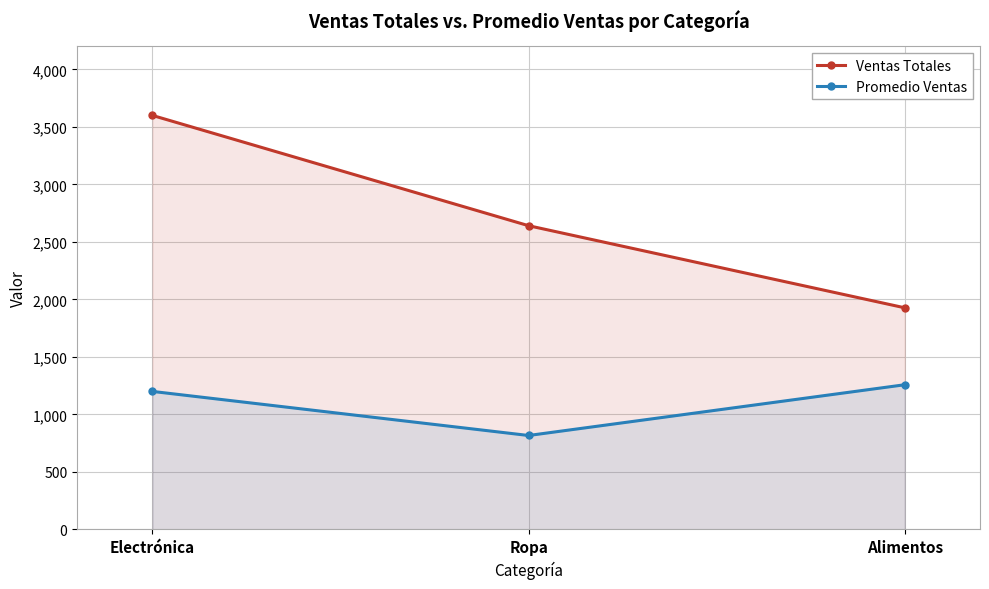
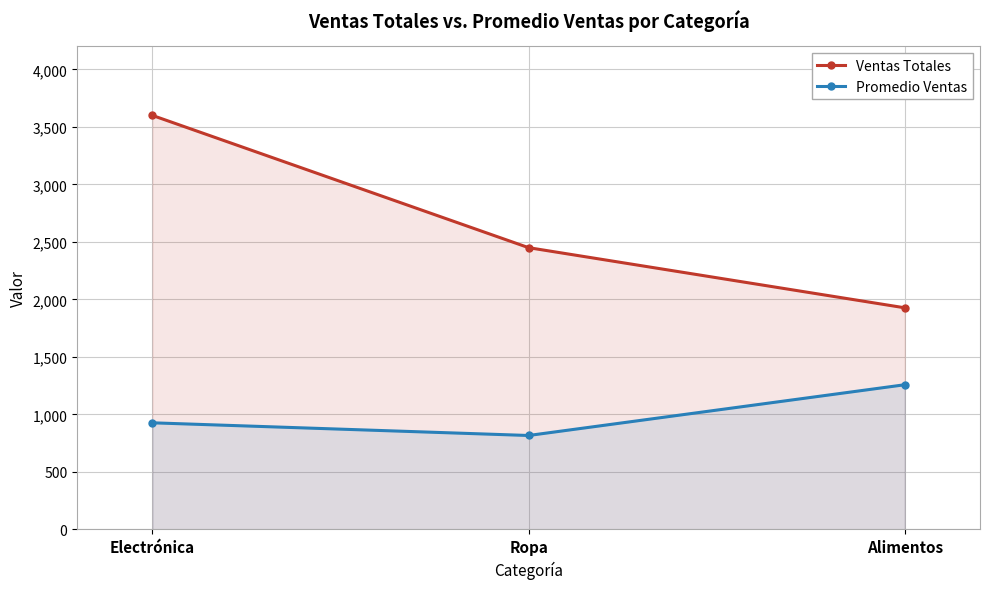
  {
    "Ventas Totales": {
      "Electrónica": "3,600",
-     "Ropa": "2,640",
+     "Ropa": "2,450",
      "Alimentos": "1,930"
    },
    "Promedio Ventas": {
-     "Electrónica": "1,200",
+     "Electrónica": "930",
      "Ropa": "820",
      "Alimentos": "1,260"
    }
  }
